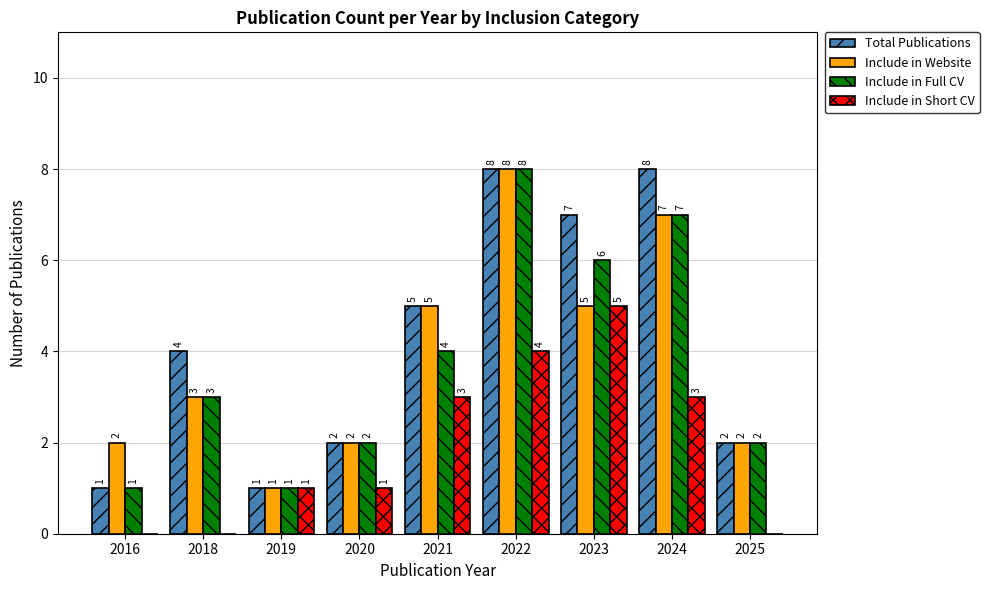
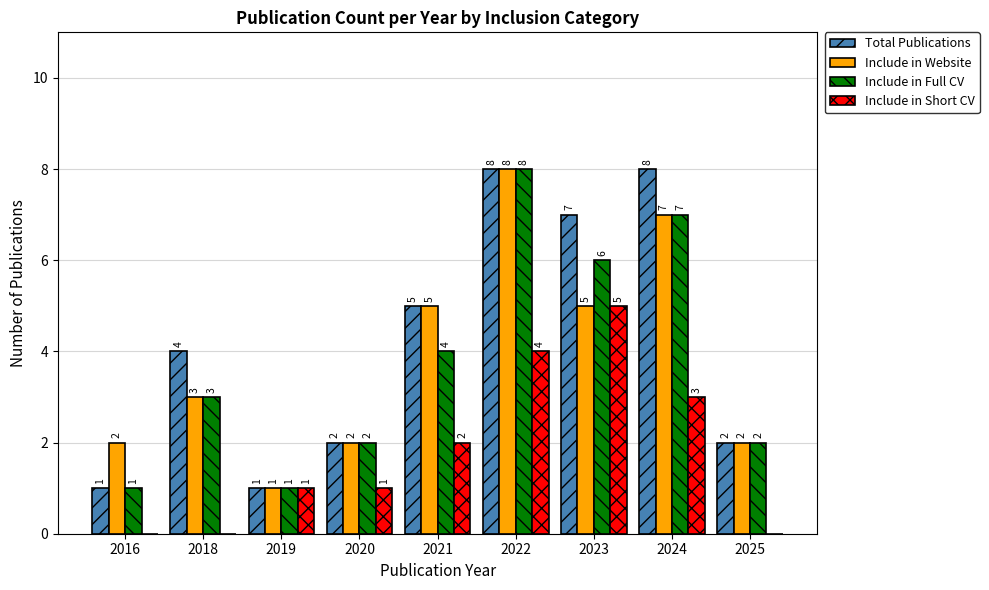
  {
    "Total Publications": {
      "2016": 1,
      "2018": 4,
      "2019": 1,
      "2020": 2,
      "2021": 5,
      "2022": 8,
      "2023": 7,
      "2024": 8,
      "2025": 2
    },
    "Include in Website": {
      "2016": 2,
      "2018": 3,
      "2019": 1,
      "2020": 2,
      "2021": 5,
      "2022": 8,
      "2023": 5,
      "2024": 7,
      "2025": 2
    },
    "Include in Full CV": {
      "2016": 1,
      "2018": 3,
      "2019": 1,
      "2020": 2,
      "2021": 4,
      "2022": 8,
      "2023": 6,
      "2024": 7,
      "2025": 2
    },
    "Include in Short CV": {
      "2019": 1,
      "2020": 1,
-     "2021": 3,
+     "2021": 2,
      "2022": 4,
      "2023": 5,
      "2024": 3
    }
  }
